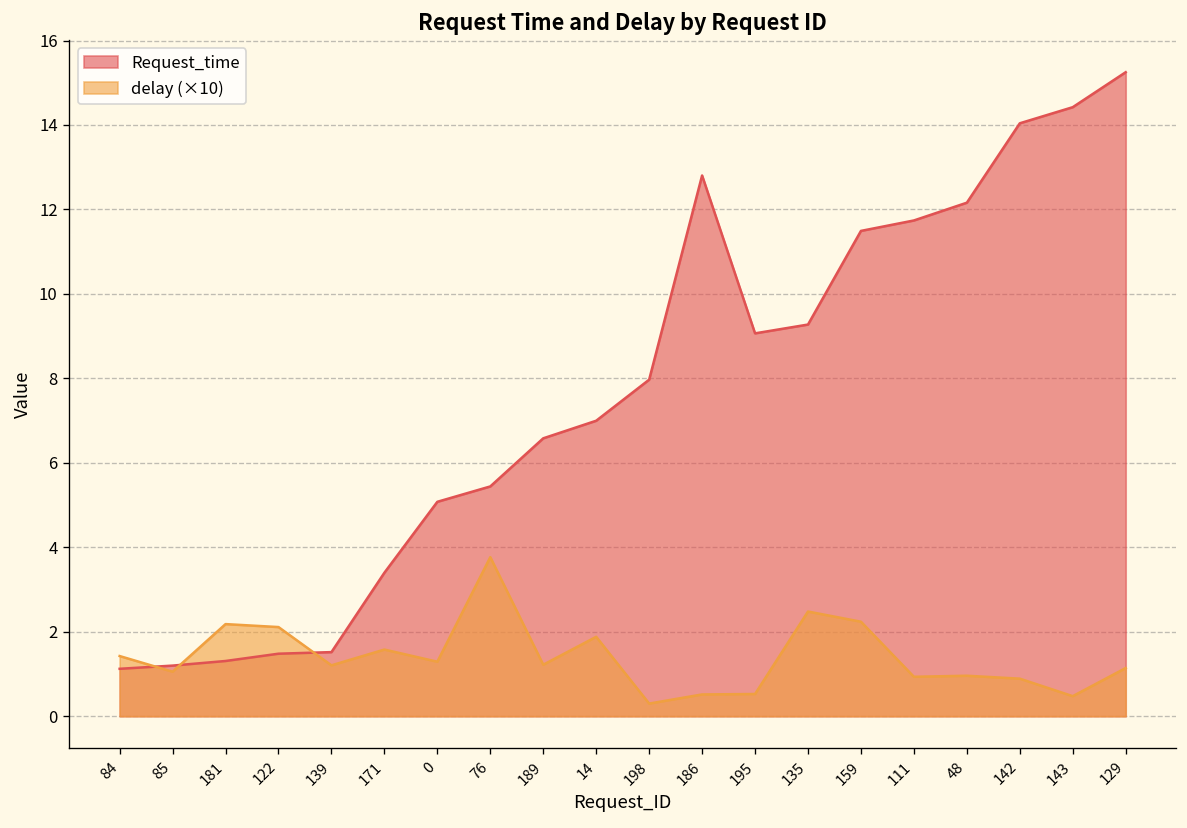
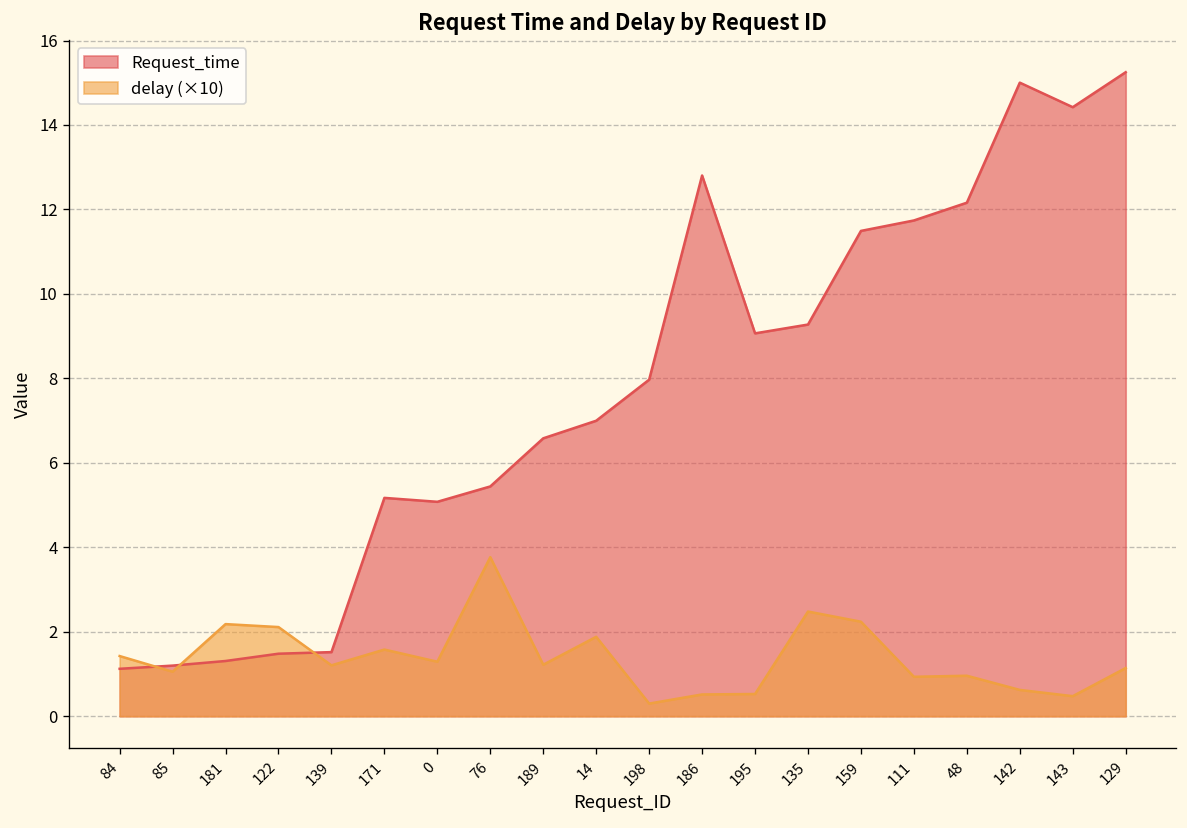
  {
    "Request_time": {
      "84": 1.1,
      "85": 1.2,
      "181": 1.3,
      "122": 1.5,
      "139": 1.5,
-     "171": 3.4,
+     "171": 5.2,
      "0": 5.1,
      "76": 5.4,
      "189": 6.6,
      "14": 7.0,
      "198": 8.0,
      "186": 12.8,
      "195": 9.1,
      "135": 9.3,
      "159": 11.5,
      "111": 11.7,
      "48": 12.2,
-     "142": 14.0,
+     "142": 15.0,
      "143": 14.4,
      "129": 15.2
    },
    "delay (×10)": {
      "84": 1.4,
      "85": 1.1,
      "181": 2.2,
      "122": 2.1,
      "139": 1.2,
      "171": 1.6,
      "0": 1.3,
      "76": 3.8,
      "189": 1.2,
      "14": 1.9,
      "198": 0.3,
      "186": 0.5,
      "195": 0.5,
      "135": 2.5,
      "159": 2.2,
      "111": 0.9,
      "48": 1.0,
-     "142": 0.9,
+     "142": 0.6,
      "143": 0.5,
      "129": 1.1
    }
  }
